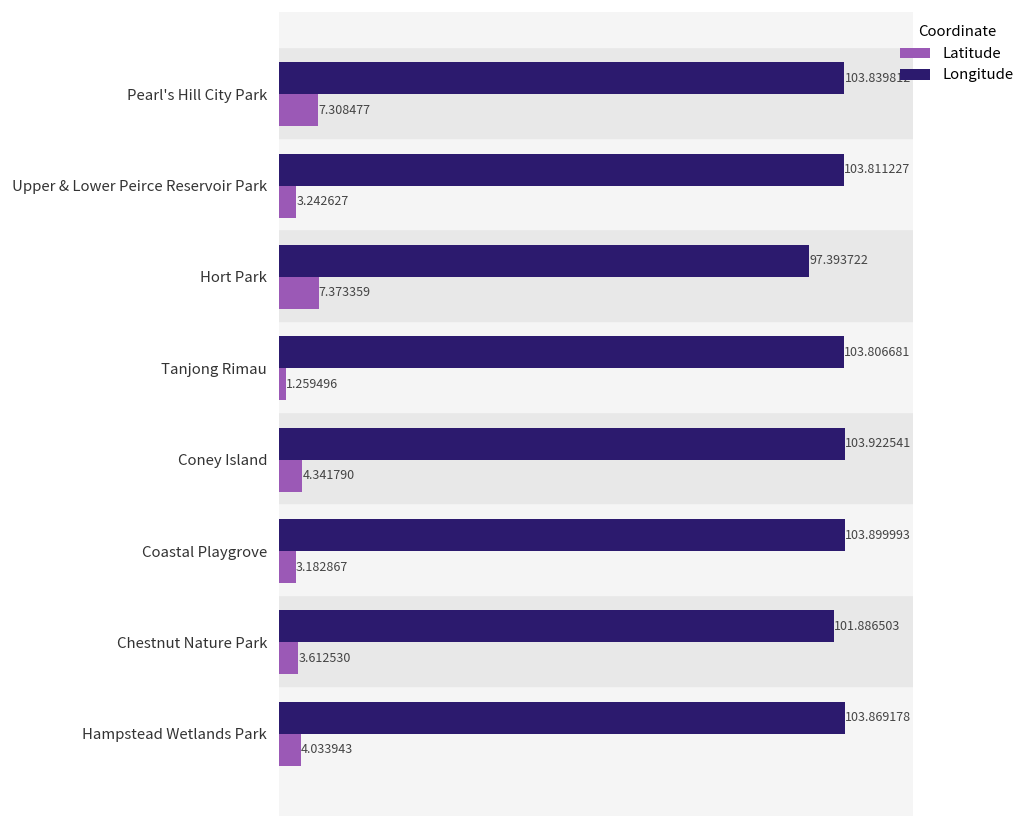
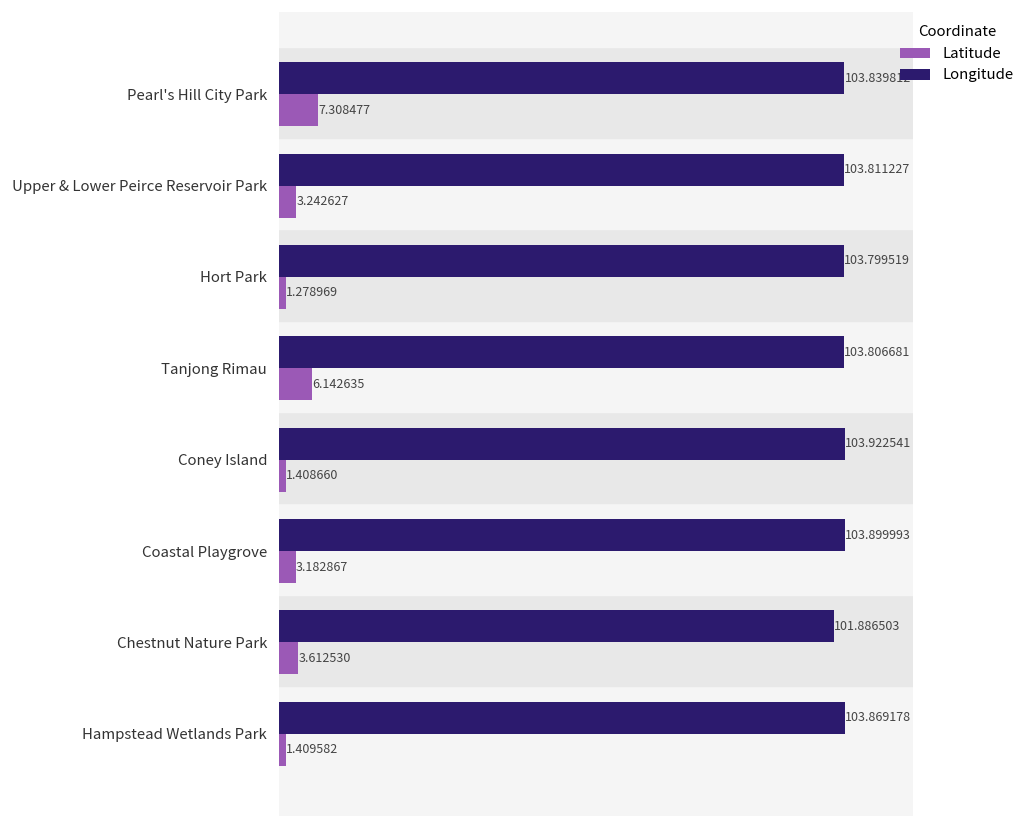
  {
    "Latitude": {
      "Pearl's Hill City Park": 7.308477,
      "Upper & Lower Peirce Reservoir Park": 3.242627,
-     "Hort Park": 7.373359,
-     "Tanjong Rimau": 1.259496,
-     "Coney Island": 4.341790,
+     "Hort Park": 1.278969,
+     "Tanjong Rimau": 6.142635,
+     "Coney Island": 1.408660,
      "Coastal Playgrove": 3.182867,
      "Chestnut Nature Park": 3.612530,
-     "Hampstead Wetlands Park": 4.033943
+     "Hampstead Wetlands Park": 1.409582
    },
    "Longitude": {
      "Pearl's Hill City Park": 103.839812,
      "Upper & Lower Peirce Reservoir Park": 103.811227,
-     "Hort Park": 97.393722,
+     "Hort Park": 103.799519,
      "Tanjong Rimau": 103.806681,
      "Coney Island": 103.922541,
      "Coastal Playgrove": 103.899993,
      "Chestnut Nature Park": 101.886503,
      "Hampstead Wetlands Park": 103.869178
    }
  }
